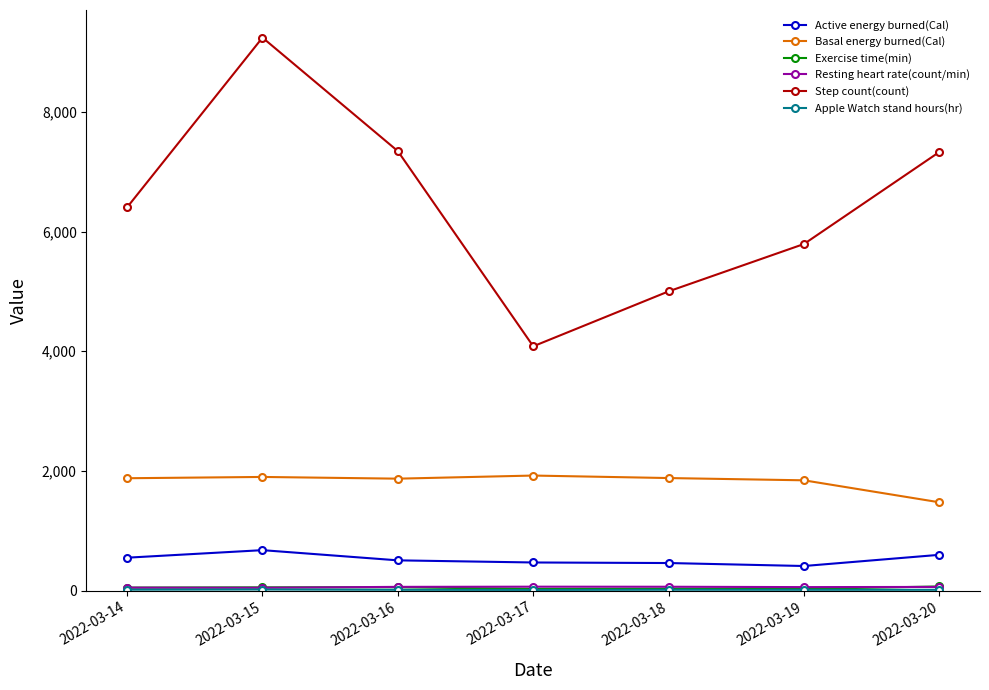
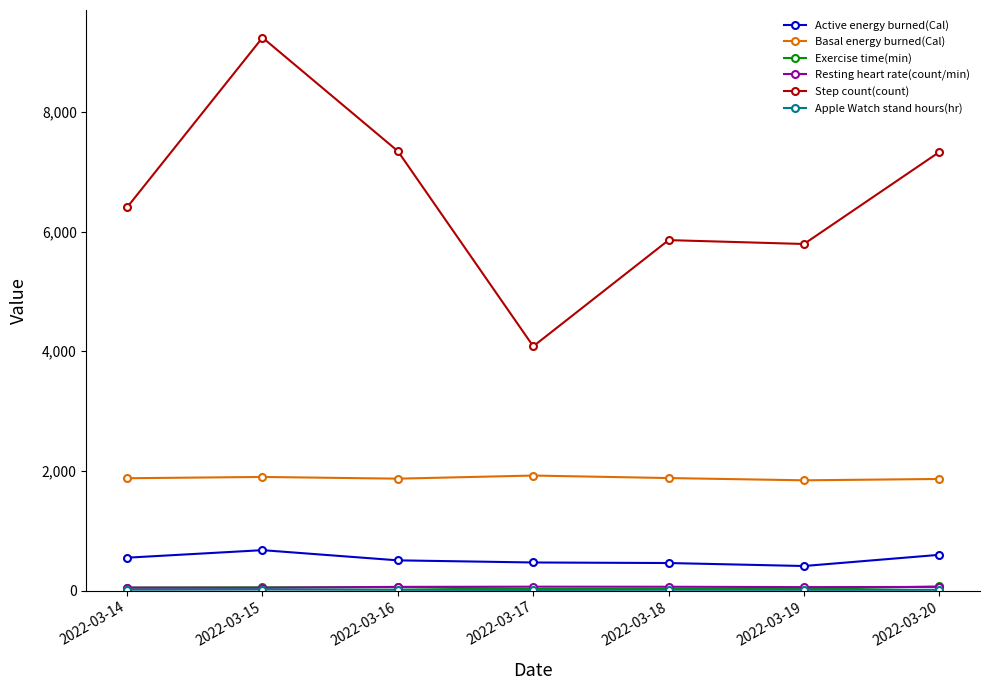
  {
    "Active energy burned(Cal)": {
      "2022-03-14": "500",
      "2022-03-15": "700",
      "2022-03-16": "500",
      "2022-03-17": "500",
      "2022-03-18": "500",
      "2022-03-19": "400",
      "2022-03-20": "600"
    },
    "Basal energy burned(Cal)": {
      "2022-03-14": "1,900",
      "2022-03-15": "1,900",
      "2022-03-16": "1,900",
      "2022-03-17": "1,900",
      "2022-03-18": "1,900",
      "2022-03-19": "1,800",
-     "2022-03-20": "1,500"
+     "2022-03-20": "1,900"
    },
    "Step count(count)": {
      "2022-03-14": "6,400",
      "2022-03-15": "9,200",
      "2022-03-16": "7,300",
      "2022-03-17": "4,100",
-     "2022-03-18": "5,000",
+     "2022-03-18": "5,900",
      "2022-03-19": "5,800",
      "2022-03-20": "7,300"
    },
    "Apple Watch stand hours(hr)": {
      "2022-03-16": "0",
      "2022-03-20": "0"
    }
  }
